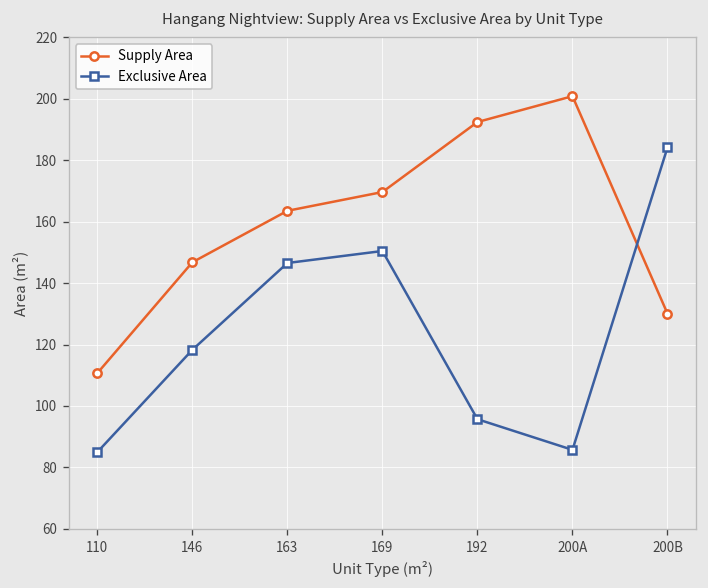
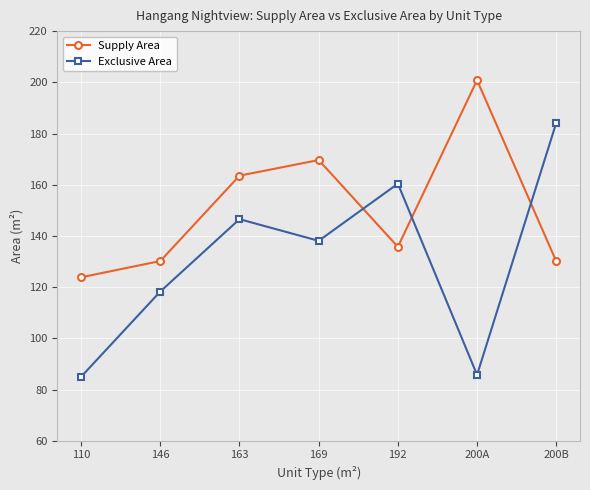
  {
    "Supply Area": {
-     "110": 111,
-     "146": 147,
+     "110": 124,
+     "146": 130,
      "163": 164,
      "169": 170,
-     "192": 192,
+     "192": 136,
      "200A": 201,
      "200B": 130
    },
    "Exclusive Area": {
      "110": 85,
      "146": 118,
      "163": 147,
-     "169": 150,
-     "192": 96,
+     "169": 138,
+     "192": 160,
      "200A": 86,
      "200B": 184
    }
  }
